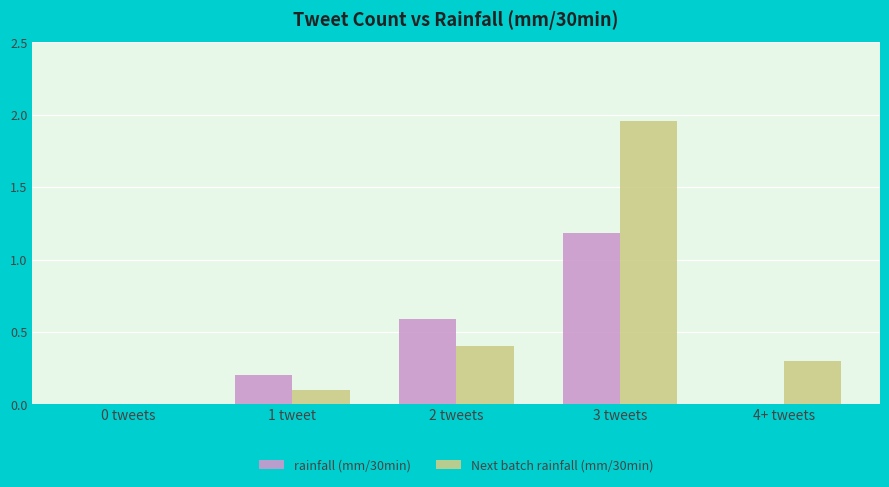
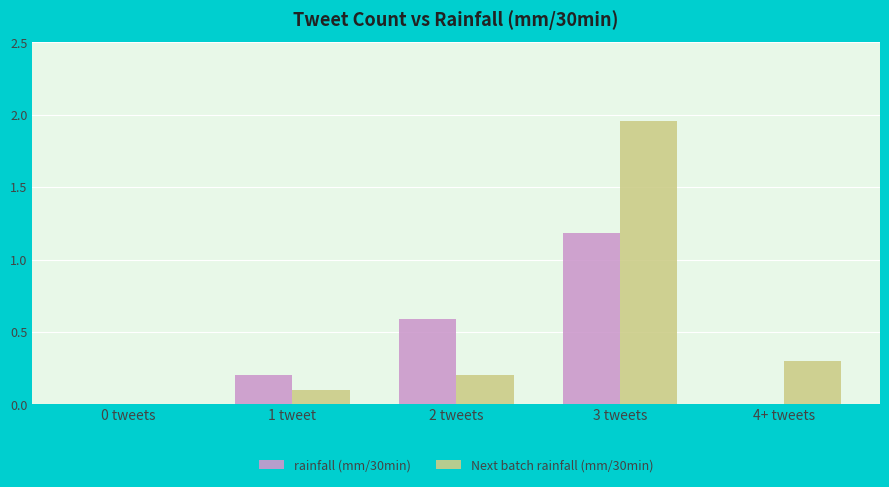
  {
    "rainfall (mm/30min)": {
      "0 tweets": 0.0,
      "1 tweet": 0.2,
      "2 tweets": 0.6,
      "3 tweets": 1.18,
      "4+ tweets": 0.0
    },
    "Next batch rainfall (mm/30min)": {
      "0 tweets": 0.0,
      "1 tweet": 0.1,
-     "2 tweets": 0.4,
+     "2 tweets": 0.2,
      "3 tweets": 1.96,
      "4+ tweets": 0.3
    }
  }
